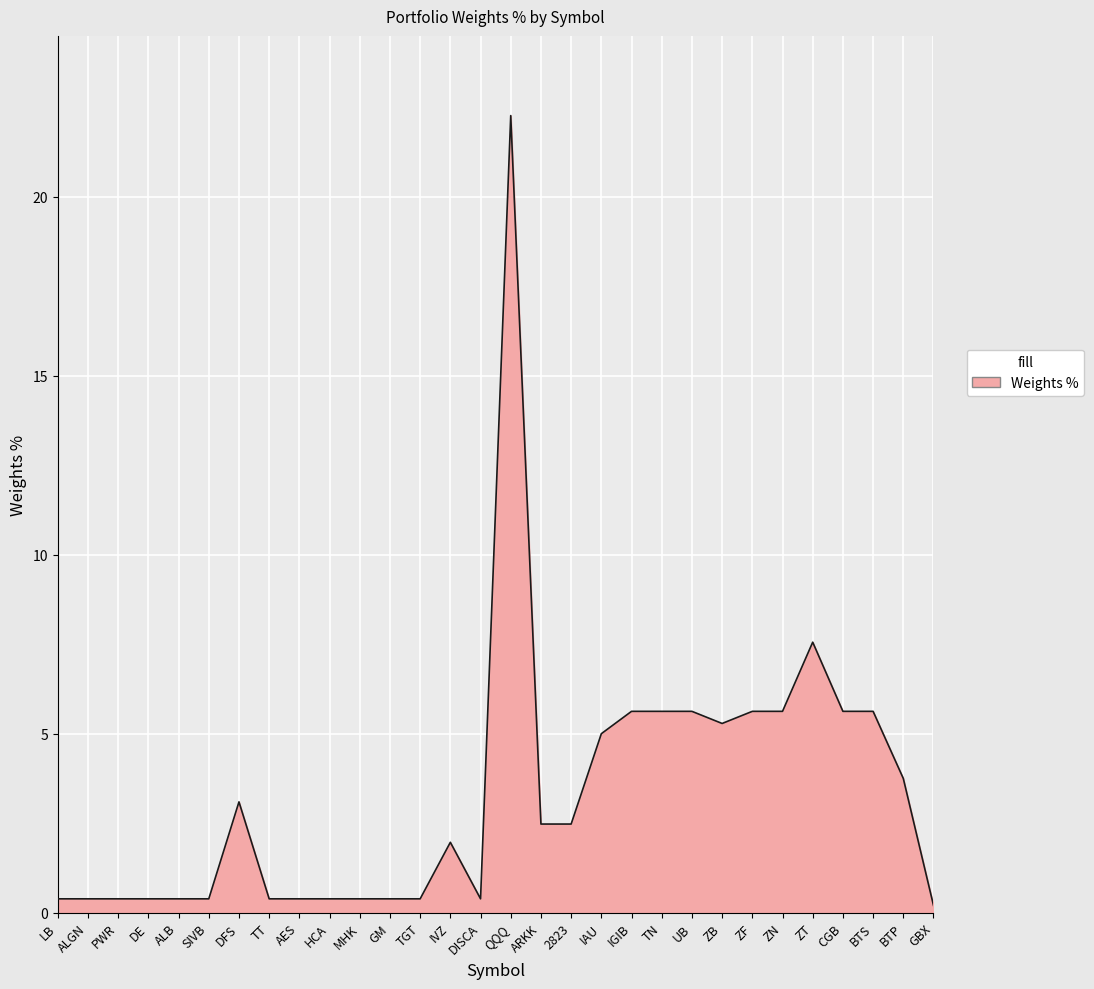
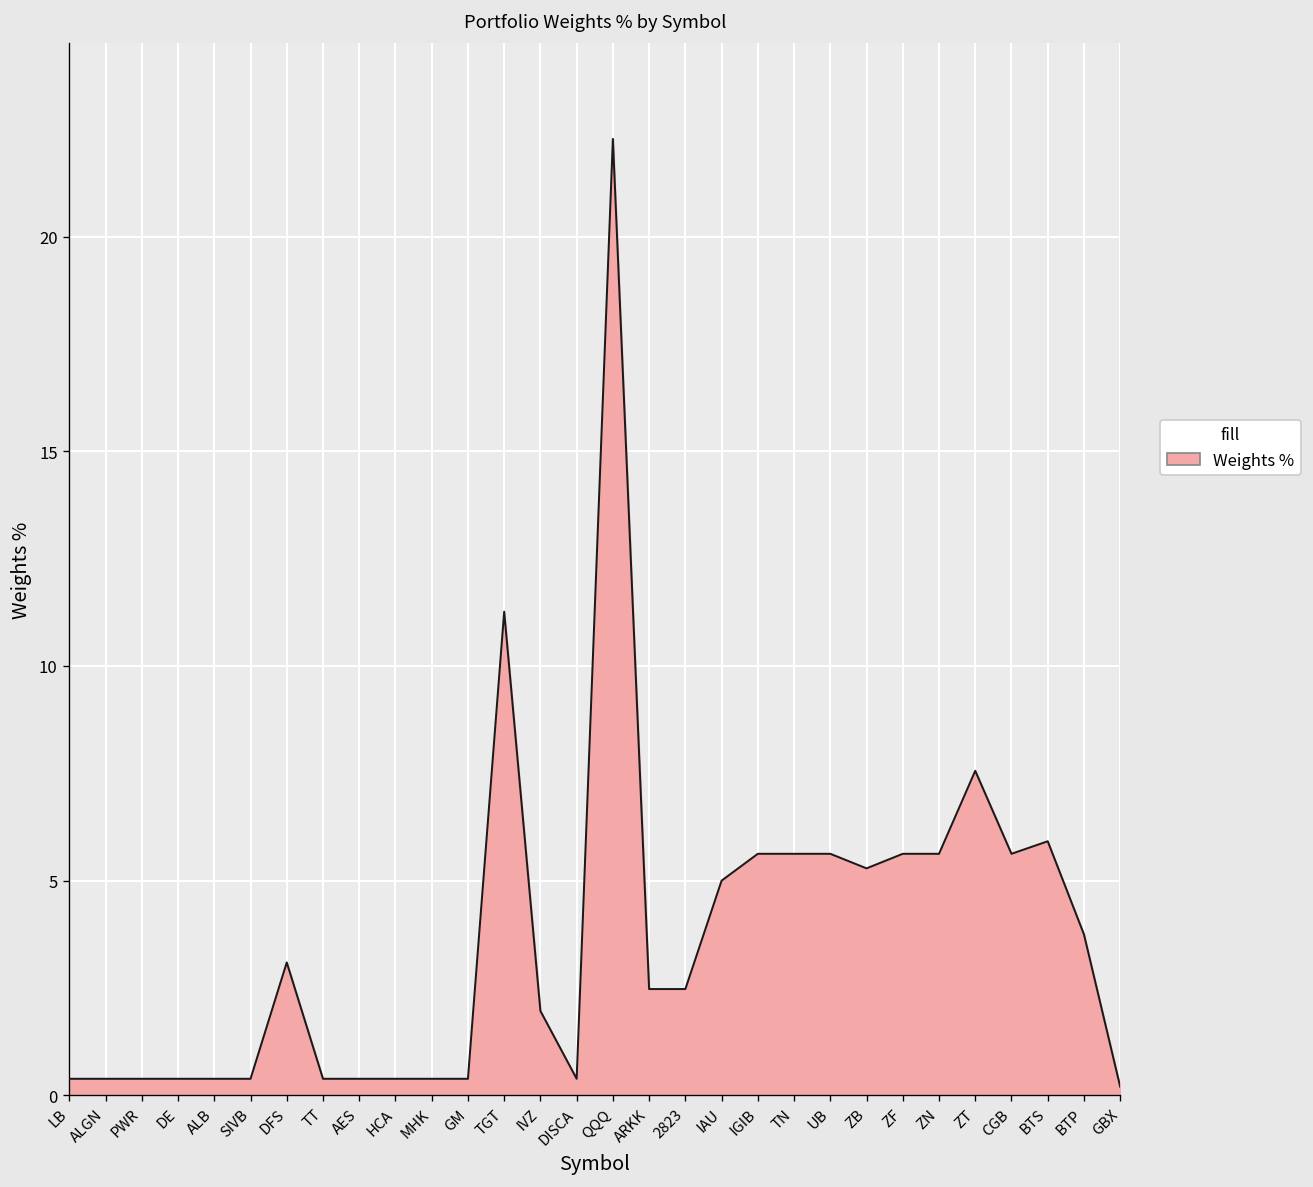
  {
    "LB": 0.4,
    "ALGN": 0.4,
    "PWR": 0.4,
    "DE": 0.4,
    "ALB": 0.4,
    "SIVB": 0.4,
    "DFS": 3.1,
    "TT": 0.4,
    "AES": 0.4,
    "HCA": 0.4,
    "MHK": 0.4,
    "GM": 0.4,
-   "TGT": 0.4,
+   "TGT": 11.3,
    "IVZ": 2.0,
    "DISCA": 0.4,
    "QQQ": 22.3,
    "ARKK": 2.5,
    "2823": 2.5,
    "IAU": 5.0,
    "IGIB": 5.6,
    "TN": 5.6,
    "UB": 5.6,
    "ZB": 5.3,
    "ZF": 5.6,
    "ZN": 5.6,
    "ZT": 7.6,
    "CGB": 5.6,
-   "BTS": 5.6,
+   "BTS": 5.9,
    "BTP": 3.7,
    "GBX": 0.2
  }
